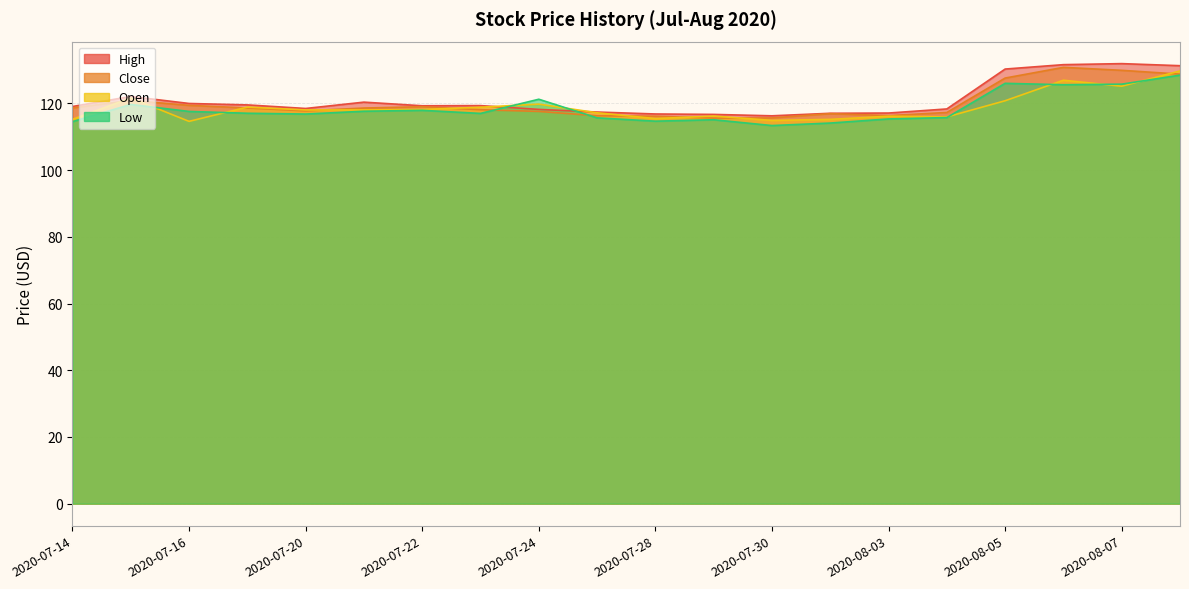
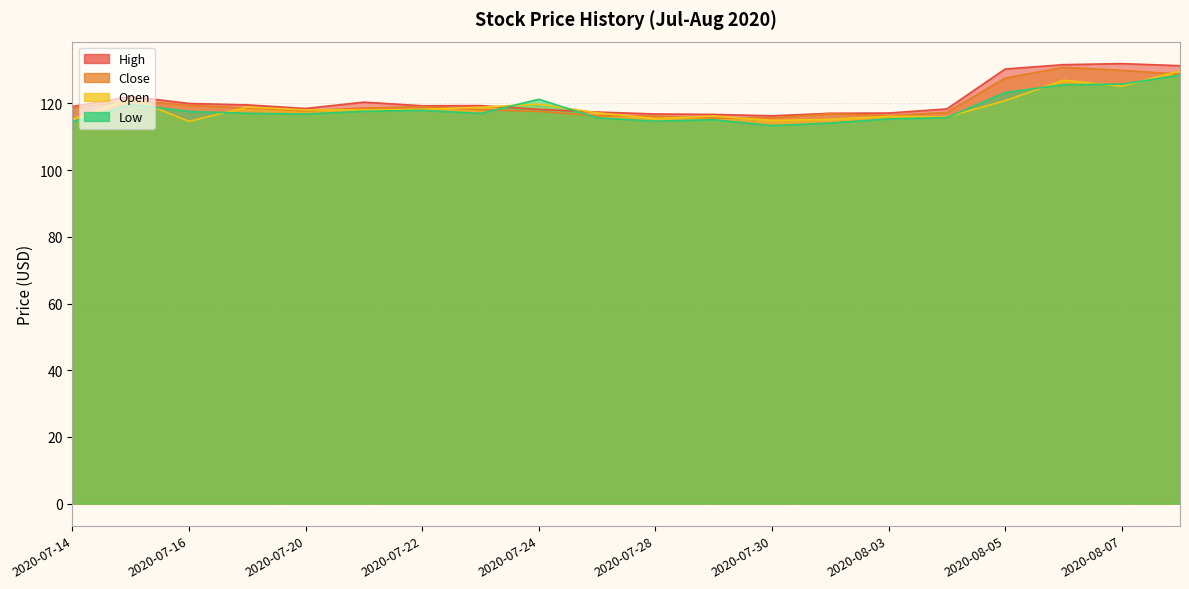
  {
    "Open": {
      "2020-07-16": 115,
      "2020-07-24": 120,
      "2020-08-05": 121
    },
    "Low": {
      "2020-07-16": 118,
      "2020-07-20": 117,
      "2020-07-24": 121,
      "2020-07-28": 115,
      "2020-07-30": 113,
      "2020-08-03": 115,
-     "2020-08-05": 126
+     "2020-08-05": 123
    }
  }
